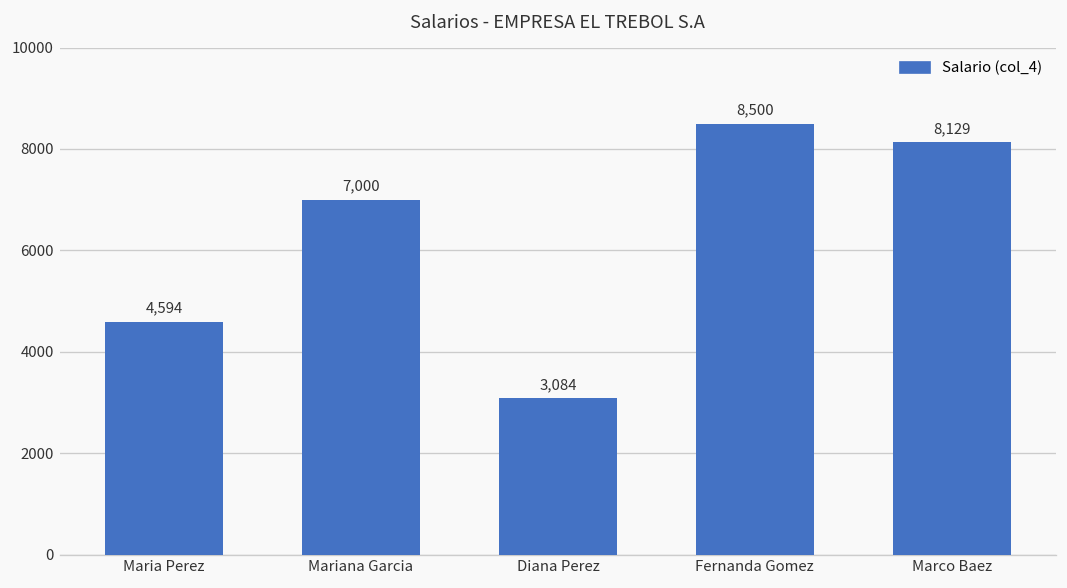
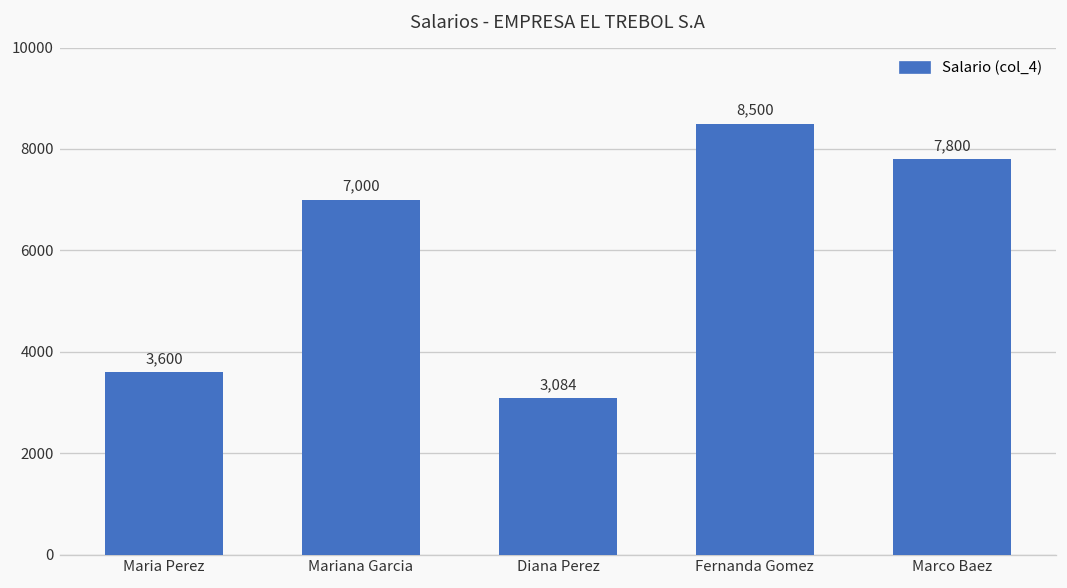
  {
-   "Maria Perez": "4,594",
+   "Maria Perez": "3,600",
    "Mariana Garcia": "7,000",
    "Diana Perez": "3,084",
    "Fernanda Gomez": "8,500",
-   "Marco Baez": "8,129"
+   "Marco Baez": "7,800"
  }
